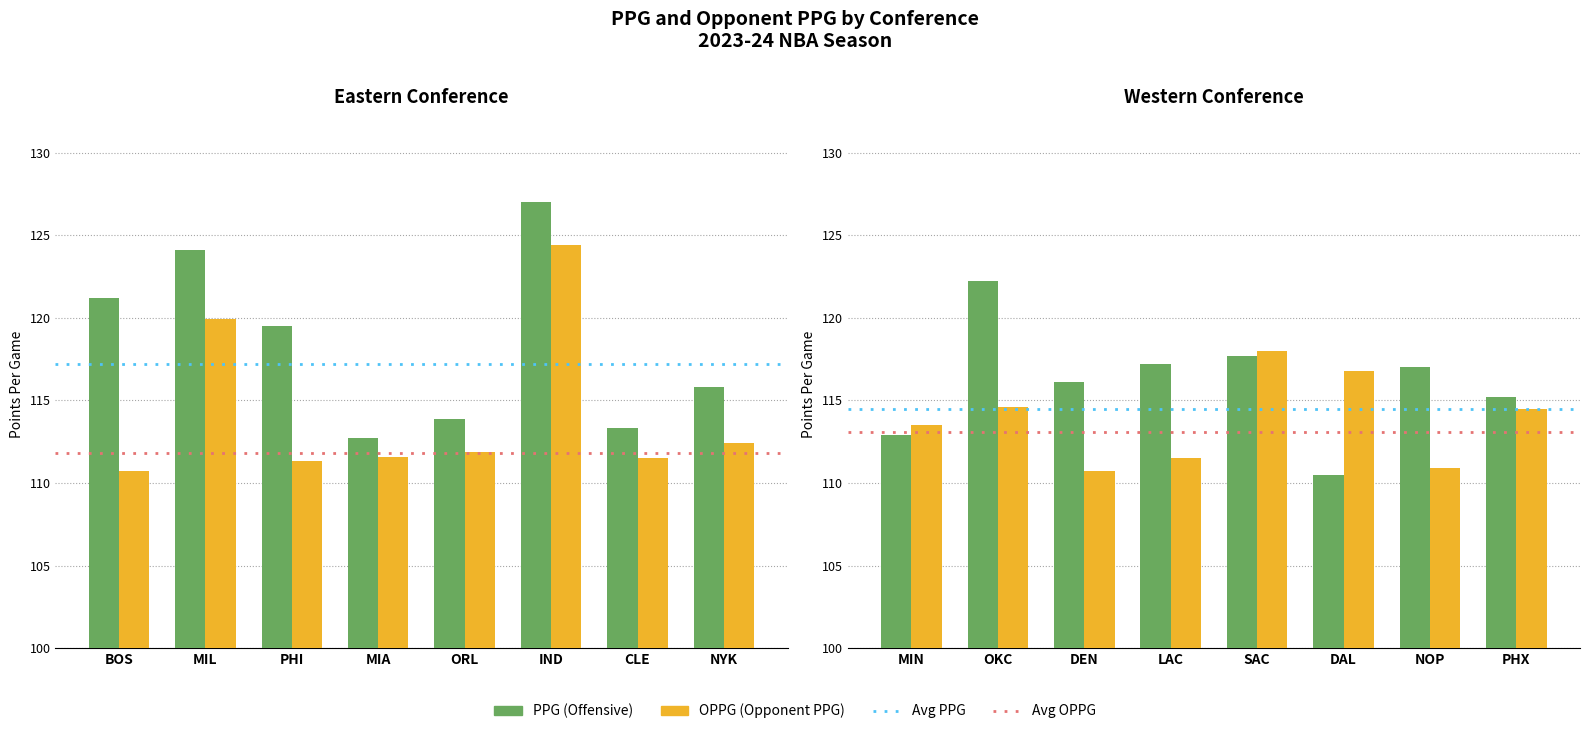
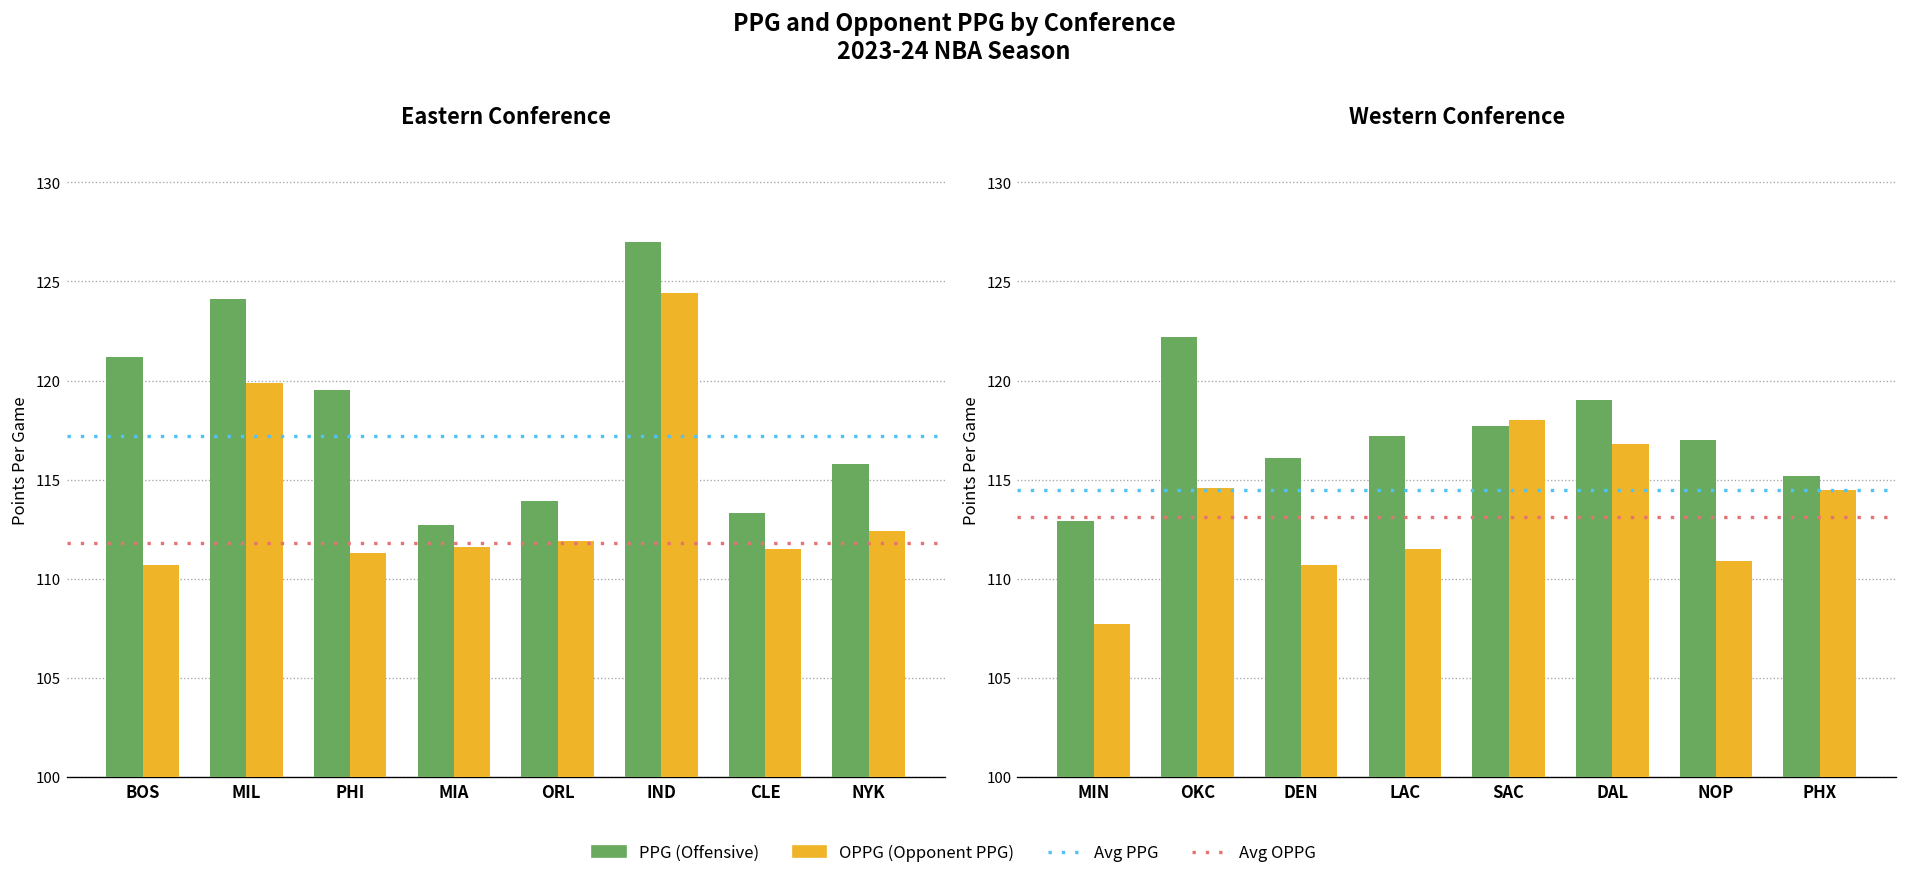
  {
    "Eastern Conference": {
      "PPG (Offensive)": {
        "BOS": 121.2,
        "MIL": 124.1,
        "PHI": 119.5,
        "MIA": 112.7,
        "ORL": 113.9,
        "IND": 127.0,
        "CLE": 113.3,
        "NYK": 115.8
      },
      "OPPG (Opponent PPG)": {
        "BOS": 110.7,
        "MIL": 119.9,
        "PHI": 111.3,
        "MIA": 111.6,
        "ORL": 111.9,
        "IND": 124.4,
        "CLE": 111.5,
        "NYK": 112.4
      }
    },
    "Western Conference": {
      "PPG (Offensive)": {
        "MIN": 112.9,
        "OKC": 122.2,
        "DEN": 116.1,
        "LAC": 117.2,
        "SAC": 117.7,
-       "DAL": 110.5,
+       "DAL": 119.0,
        "NOP": 117.0,
        "PHX": 115.2
      },
      "OPPG (Opponent PPG)": {
-       "MIN": 113.5,
+       "MIN": 107.7,
        "OKC": 114.6,
        "DEN": 110.7,
        "LAC": 111.5,
        "SAC": 118.0,
        "DAL": 116.8,
        "NOP": 110.9,
        "PHX": 114.5
      }
    }
  }
